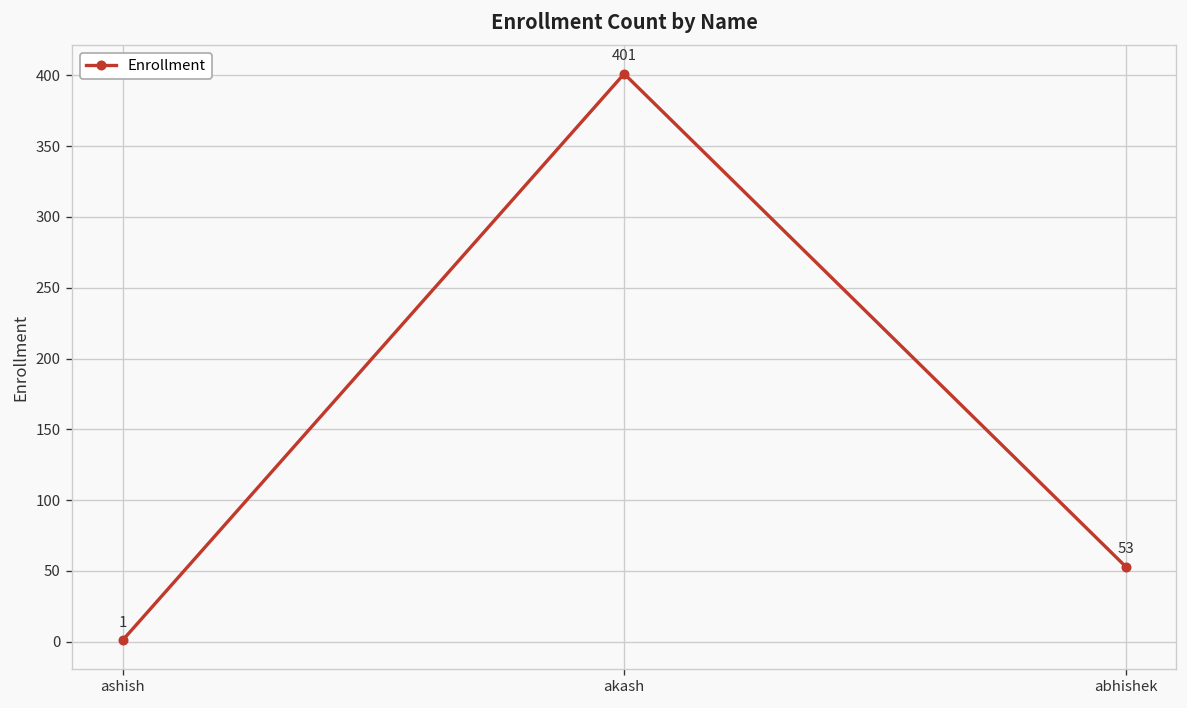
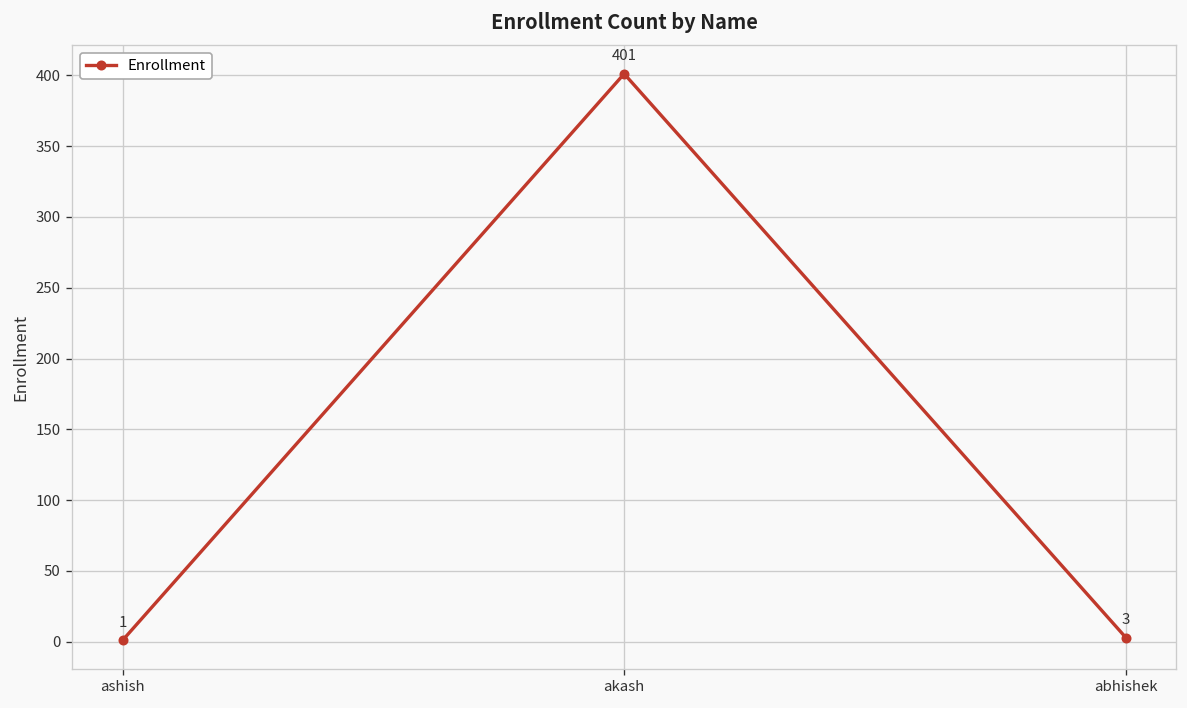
  {
    "ashish": 1,
    "akash": 401,
-   "abhishek": 53
+   "abhishek": 3
  }
